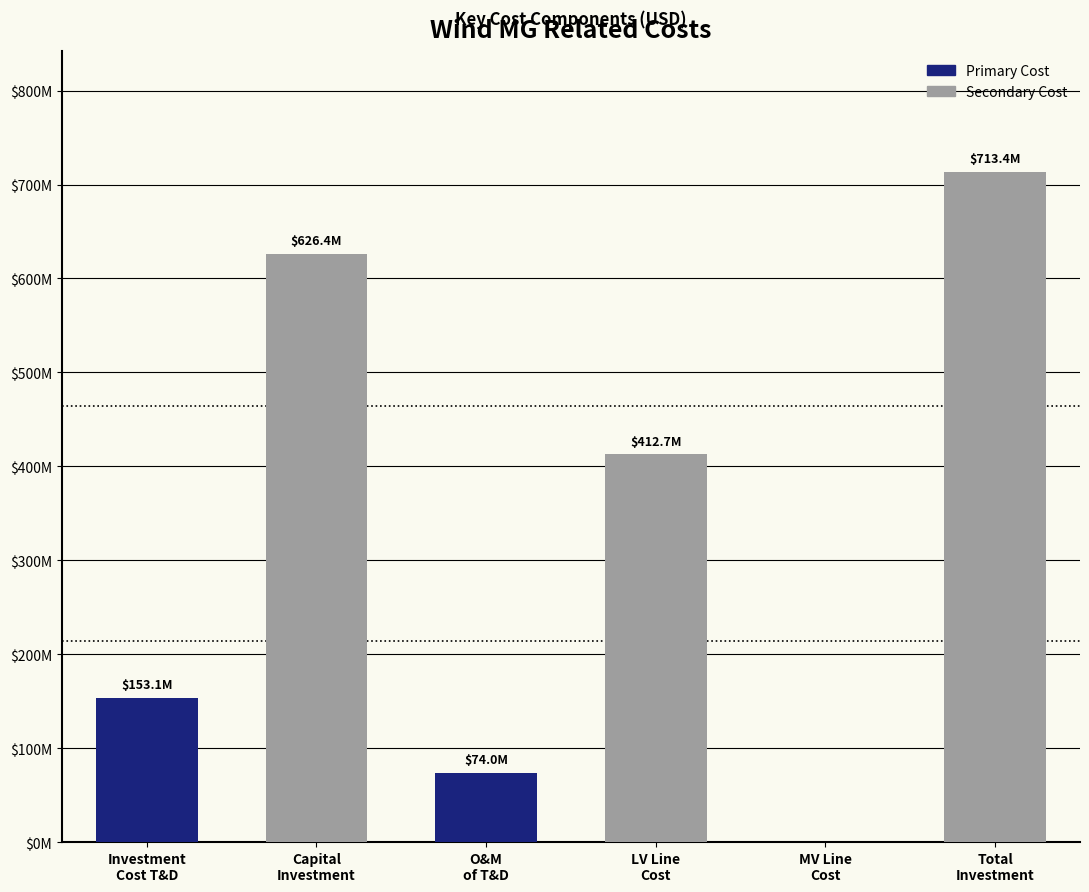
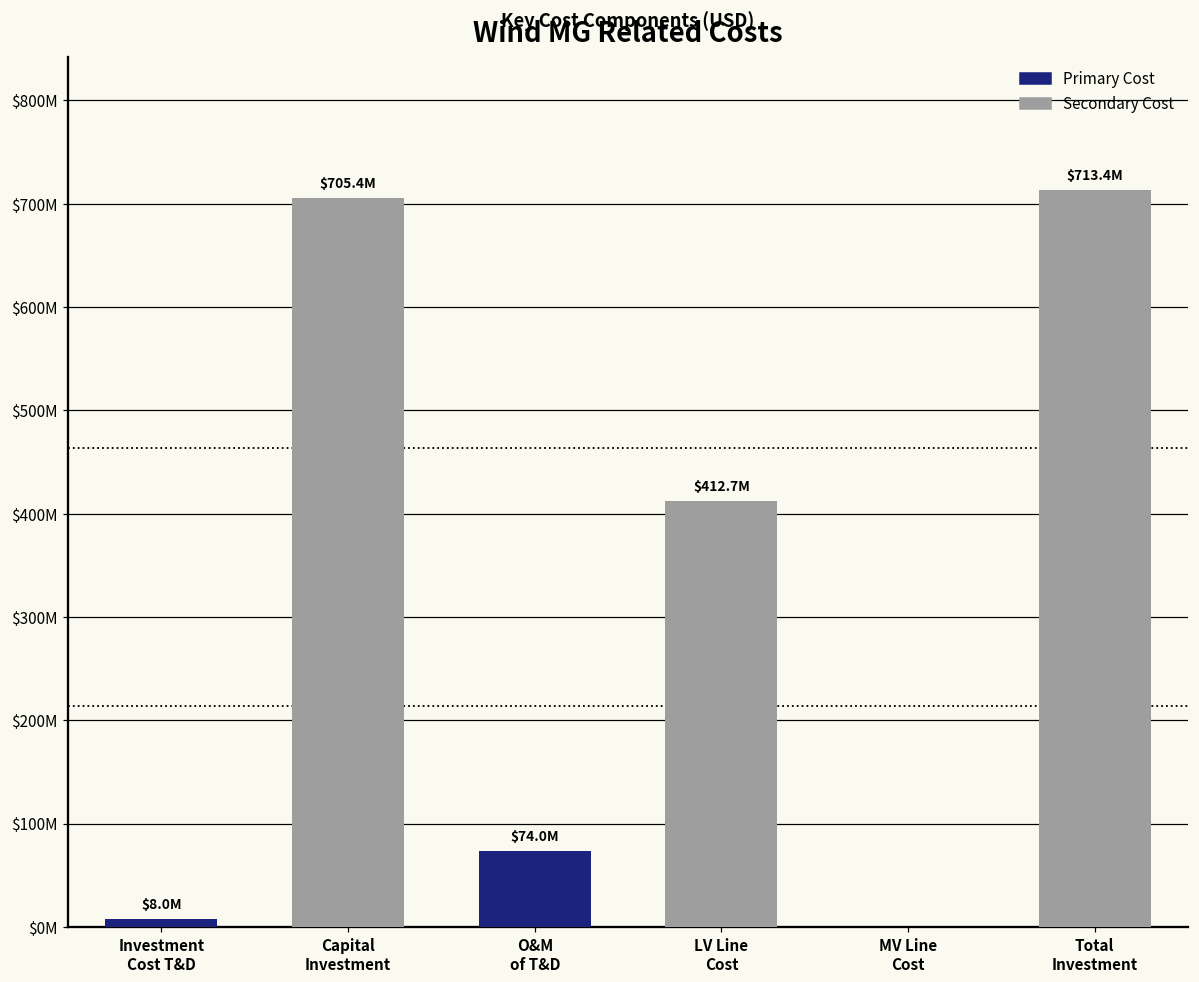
  {
-   "Investment Cost T&D": "$153.1M",
-   "Capital Investment": "$626.4M",
+   "Investment Cost T&D": "$8.0M",
+   "Capital Investment": "$705.4M",
    "O&M of T&D": "$74.0M",
    "LV Line Cost": "$412.7M",
    "Total Investment": "$713.4M"
  }
